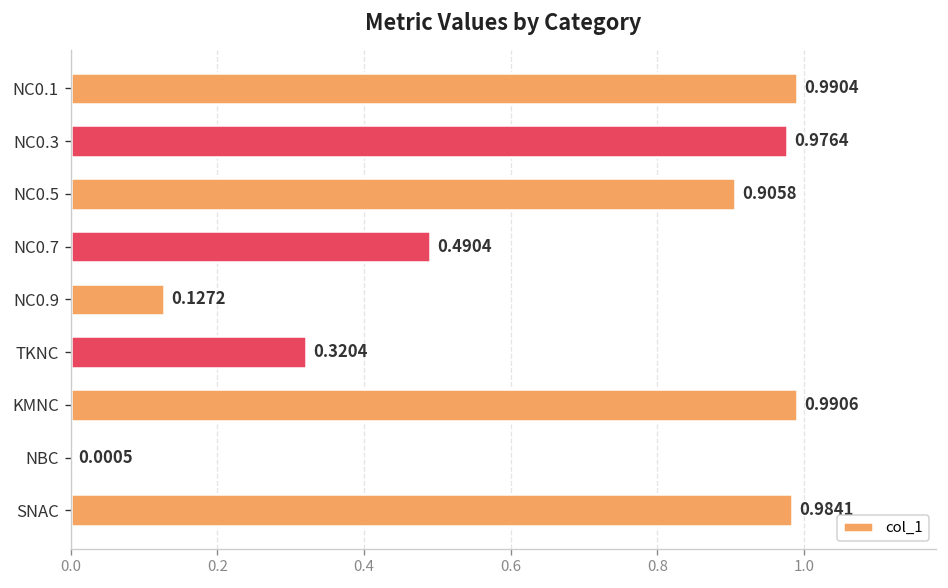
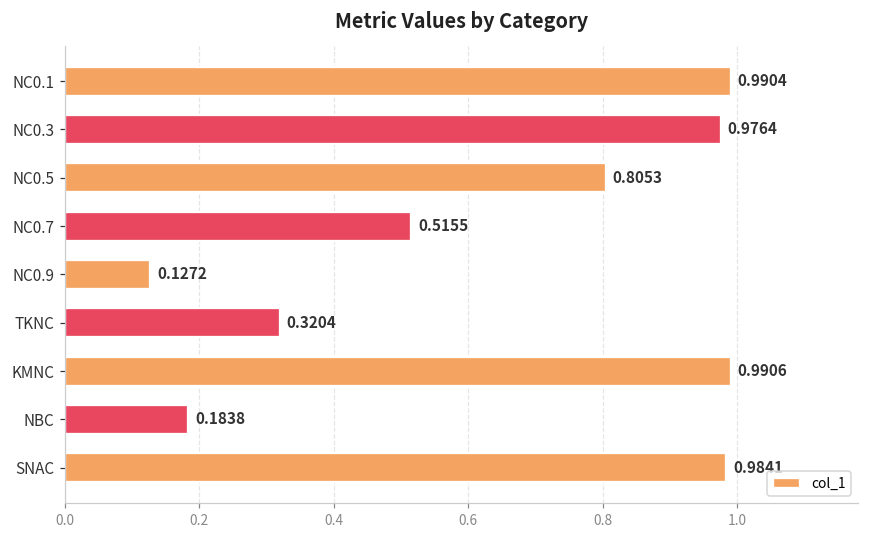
  {
    "NC0.1": 0.9904,
    "NC0.3": 0.9764,
-   "NC0.5": 0.9058,
-   "NC0.7": 0.4904,
+   "NC0.5": 0.8053,
+   "NC0.7": 0.5155,
    "NC0.9": 0.1272,
    "TKNC": 0.3204,
    "KMNC": 0.9906,
-   "NBC": 0.0005
+   "NBC": 0.1838
  }
